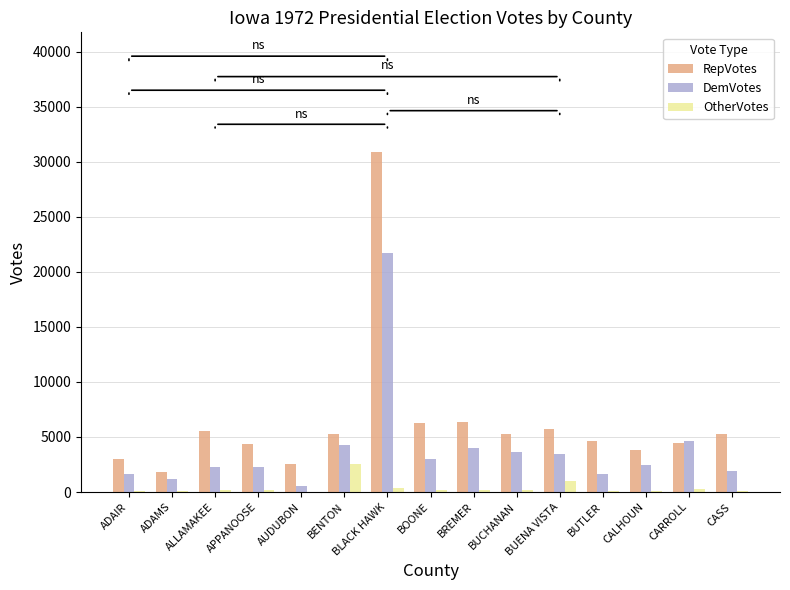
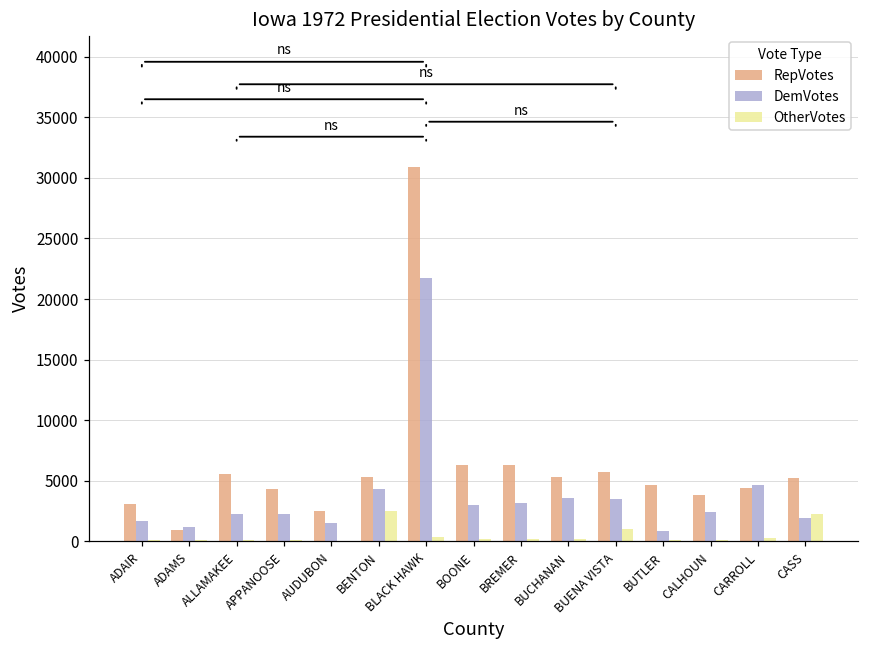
  {
    "RepVotes": {
      "ADAIR": 3000,
-     "ADAMS": 1800,
+     "ADAMS": 900,
      "ALLAMAKEE": 5500,
      "APPANOOSE": 4300,
      "AUDUBON": 2500,
      "BENTON": 5300,
      "BLACK HAWK": 30900,
      "BOONE": 6300,
      "BREMER": 6300,
      "BUCHANAN": 5300,
      "BUENA VISTA": 5700,
      "BUTLER": 4600,
      "CALHOUN": 3800,
      "CARROLL": 4400,
      "CASS": 5200
    },
    "DemVotes": {
      "ADAIR": 1600,
      "ADAMS": 1200,
      "ALLAMAKEE": 2300,
      "APPANOOSE": 2300,
-     "AUDUBON": 500,
+     "AUDUBON": 1500,
      "BENTON": 4300,
      "BLACK HAWK": 21700,
      "BOONE": 3000,
-     "BREMER": 4000,
+     "BREMER": 3100,
      "BUCHANAN": 3600,
      "BUENA VISTA": 3500,
-     "BUTLER": 1700,
+     "BUTLER": 800,
      "CALHOUN": 2400,
      "CARROLL": 4600,
      "CASS": 1900
    },
    "OtherVotes": {
      "BENTON": 2500,
      "BLACK HAWK": 400,
      "BUENA VISTA": 1000,
      "CARROLL": 300,
-     "CASS": 100
+     "CASS": 2200
    }
  }
